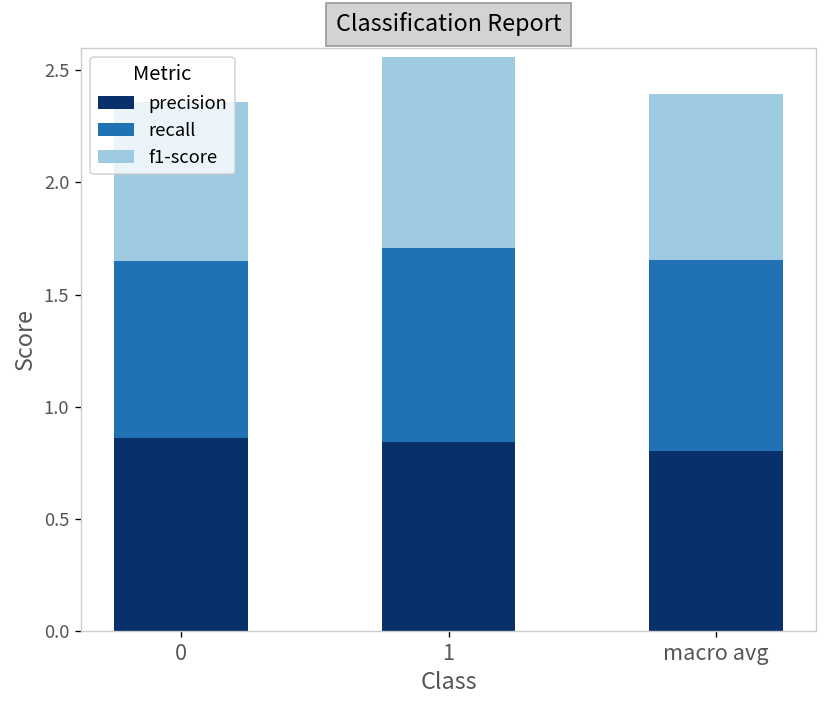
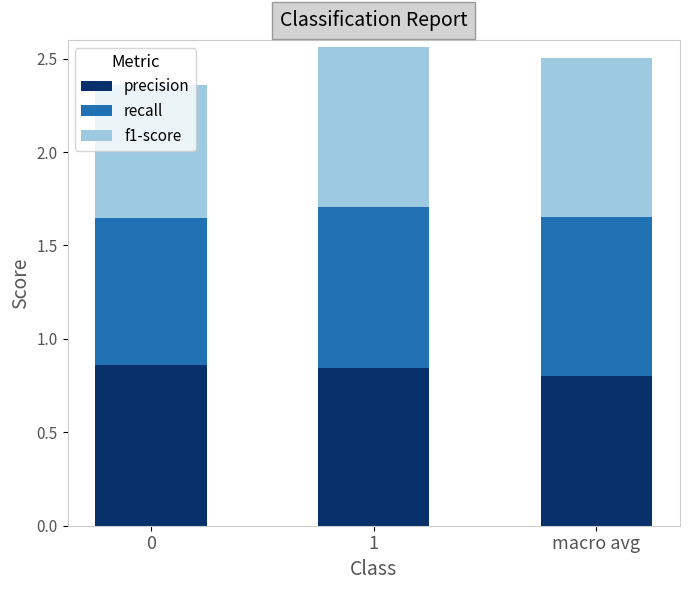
  {
    "precision": {
      "0": 0.86,
      "1": 0.84,
      "macro avg": 0.80
    },
    "recall": {
      "0": 0.79,
      "1": 0.86,
      "macro avg": 0.85
    },
    "f1-score": {
      "1": 0.85,
-     "macro avg": 0.74
+     "macro avg": 0.85
    }
  }
